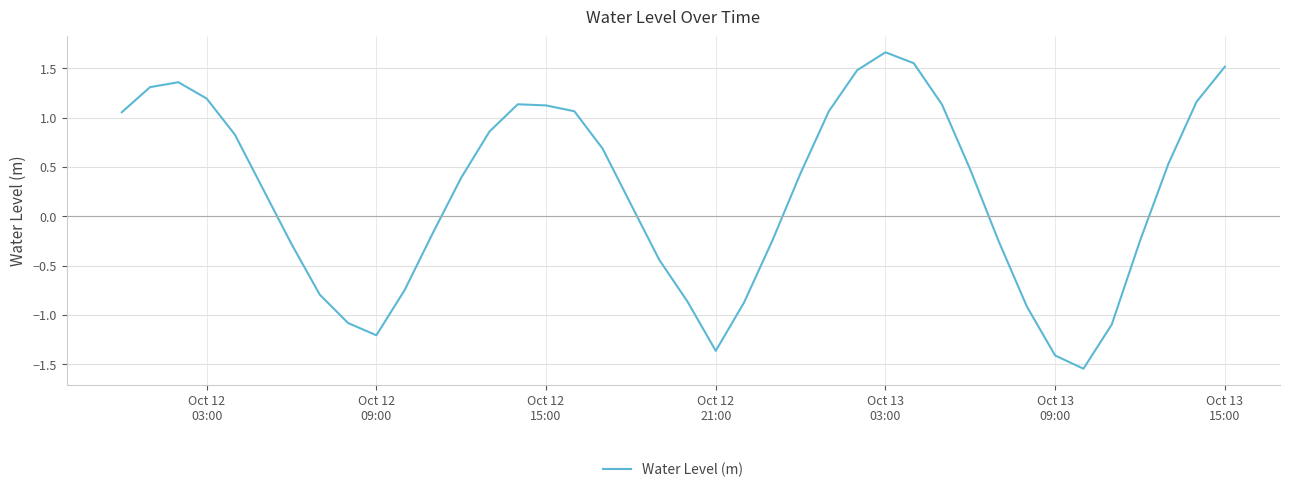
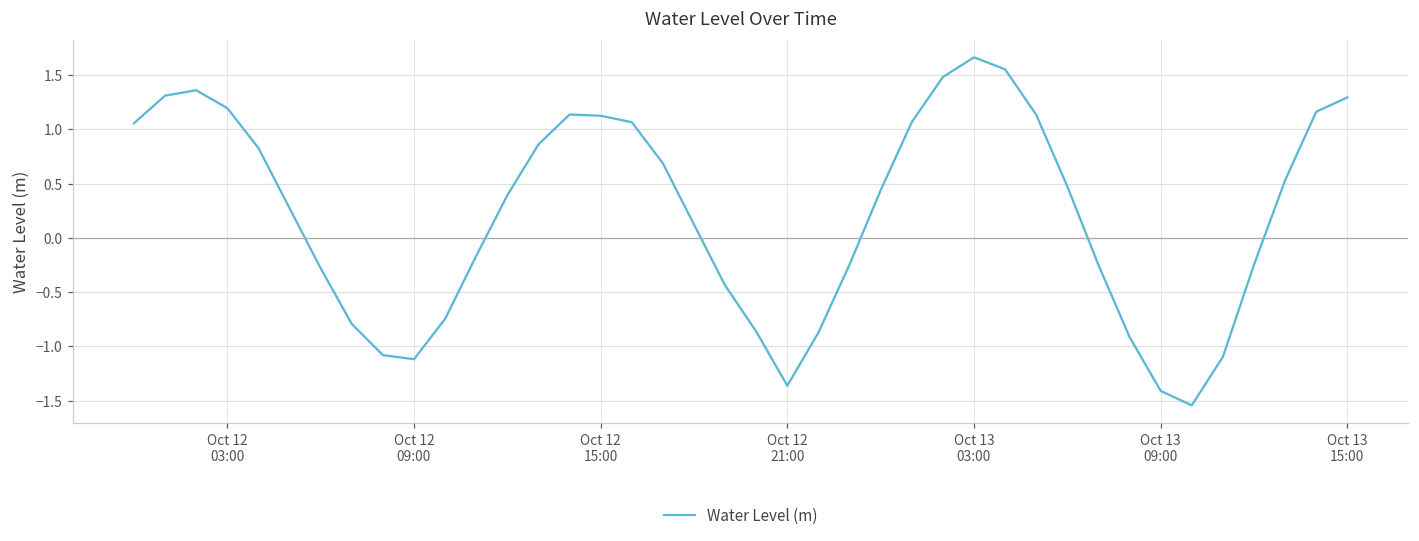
  {
    "Oct 12 03:00": 1.2,
-   "Oct 12 09:00": -1.2,
+   "Oct 12 09:00": -1.1,
    "Oct 12 15:00": 1.1,
    "Oct 12 21:00": -1.4,
    "Oct 13 03:00": 1.7,
    "Oct 13 09:00": -1.4,
-   "Oct 13 15:00": 1.5
+   "Oct 13 15:00": 1.3
  }
